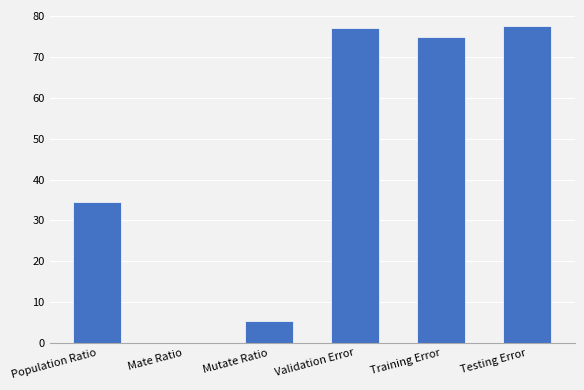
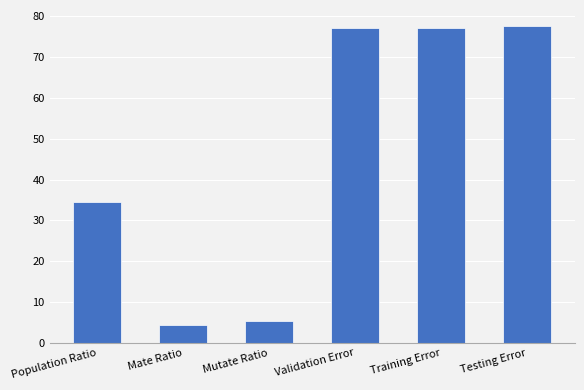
  {
    "Population Ratio": 34,
-   "Mate Ratio": 0,
+   "Mate Ratio": 4,
    "Mutate Ratio": 5,
    "Validation Error": 77,
-   "Training Error": 75,
+   "Training Error": 77,
    "Testing Error": 78
  }
